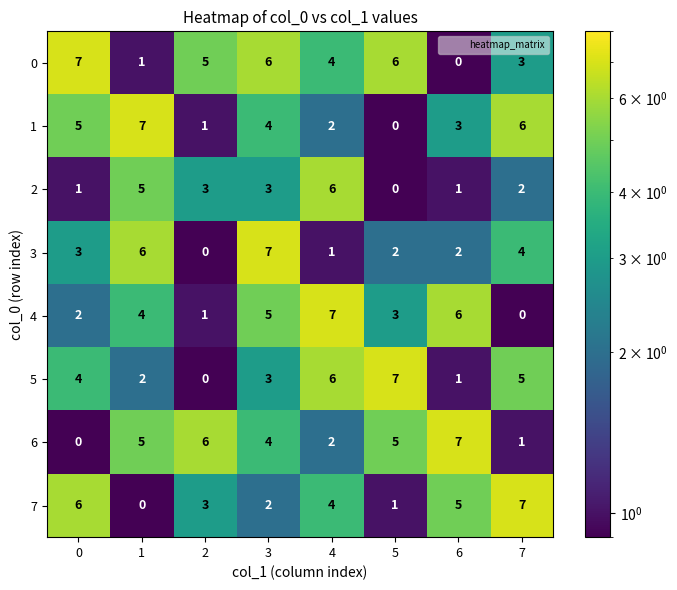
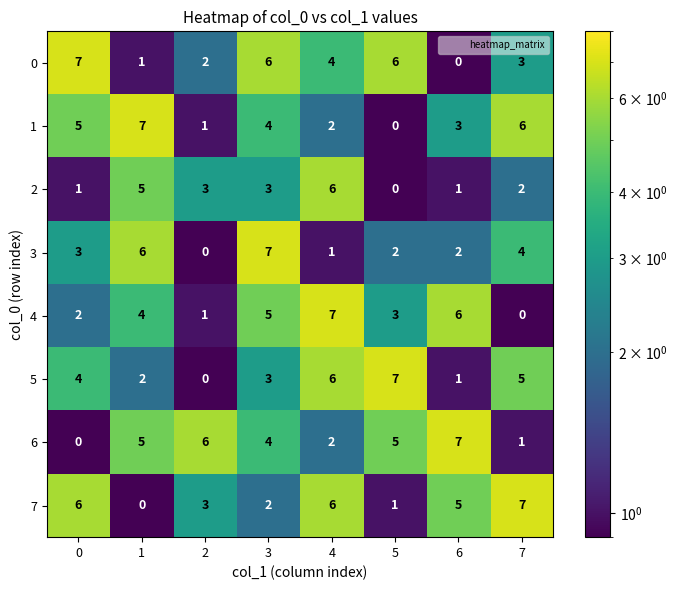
  {
    "0": {
      "0": 7,
      "1": 1,
-     "2": 5,
+     "2": 2,
      "3": 6,
      "4": 4,
      "5": 6,
      "6": 0,
      "7": 3
    },
    "1": {
      "0": 5,
      "1": 7,
      "2": 1,
      "3": 4,
      "4": 2,
      "5": 0,
      "6": 3,
      "7": 6
    },
    "2": {
      "0": 1,
      "1": 5,
      "2": 3,
      "3": 3,
      "4": 6,
      "5": 0,
      "6": 1,
      "7": 2
    },
    "3": {
      "0": 3,
      "1": 6,
      "2": 0,
      "3": 7,
      "4": 1,
      "5": 2,
      "6": 2,
      "7": 4
    },
    "4": {
      "0": 2,
      "1": 4,
      "2": 1,
      "3": 5,
      "4": 7,
      "5": 3,
      "6": 6,
      "7": 0
    },
    "5": {
      "0": 4,
      "1": 2,
      "2": 0,
      "3": 3,
      "4": 6,
      "5": 7,
      "6": 1,
      "7": 5
    },
    "6": {
      "0": 0,
      "1": 5,
      "2": 6,
      "3": 4,
      "4": 2,
      "5": 5,
      "6": 7,
      "7": 1
    },
    "7": {
      "0": 6,
      "1": 0,
      "2": 3,
      "3": 2,
-     "4": 4,
+     "4": 6,
      "5": 1,
      "6": 5,
      "7": 7
    }
  }
